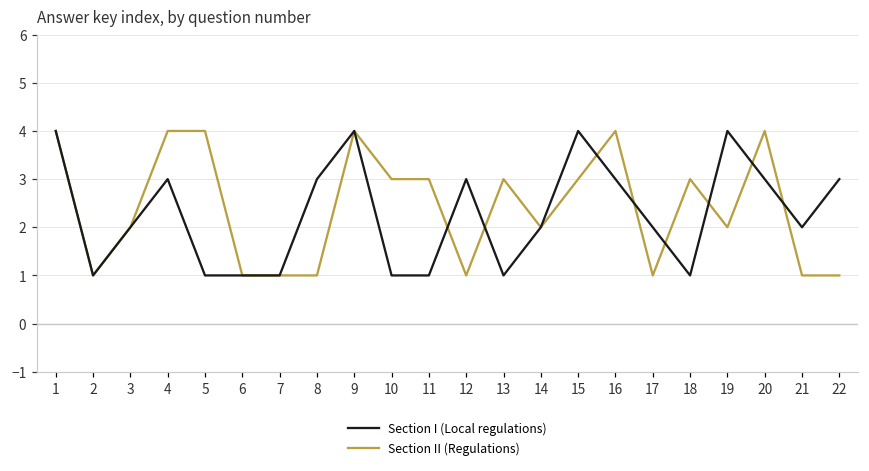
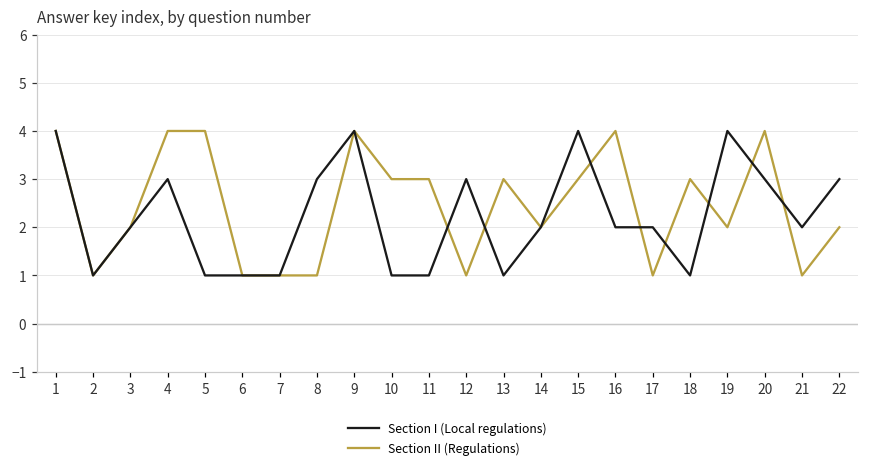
  {
    "Section I (Local regulations)": {
      "4": 3,
      "5": 1,
      "8": 3,
      "10": 1,
      "11": 1,
      "12": 3,
      "13": 1,
      "15": 4,
-     "16": 3,
+     "16": 2,
      "17": 2,
      "18": 1,
      "19": 4,
      "20": 3,
      "21": 2,
      "22": 3
    },
    "Section II (Regulations)": {
      "4": 4,
      "5": 4,
      "8": 1,
      "10": 3,
      "11": 3,
      "12": 1,
      "13": 3,
      "15": 3,
      "16": 4,
      "17": 1,
      "18": 3,
      "19": 2,
      "20": 4,
      "21": 1,
-     "22": 1
+     "22": 2
    }
  }
